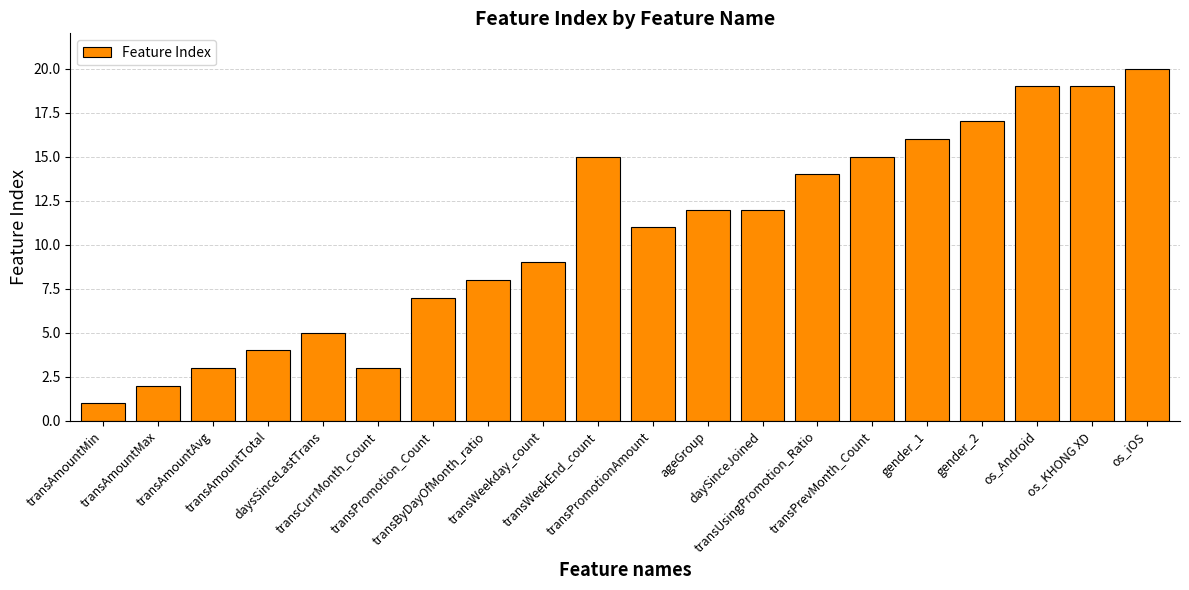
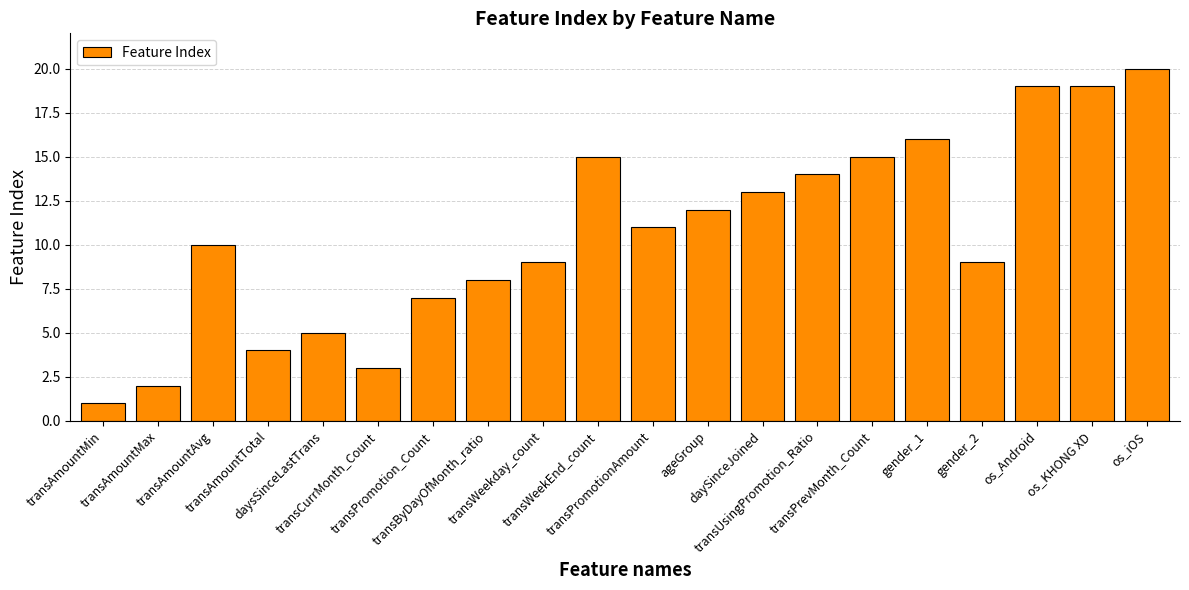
  {
    "transAmountMin": 1,
    "transAmountMax": 2,
-   "transAmountAvg": 3,
+   "transAmountAvg": 10,
    "transAmountTotal": 4,
    "daysSinceLastTrans": 5,
    "transCurrMonth_Count": 3,
    "transPromotion_Count": 7,
    "transByDayOfMonth_ratio": 8,
    "transWeekday_count": 9,
    "transWeekEnd_count": 15,
    "transPromotionAmount": 11,
    "ageGroup": 12,
-   "daySinceJoined": 12,
+   "daySinceJoined": 13,
    "transUsingPromotion_Ratio": 14,
    "transPrevMonth_Count": 15,
    "gender_1": 16,
-   "gender_2": 17,
+   "gender_2": 9,
    "os_Android": 19,
    "os_KHONG XD": 19,
    "os_iOS": 20
  }
